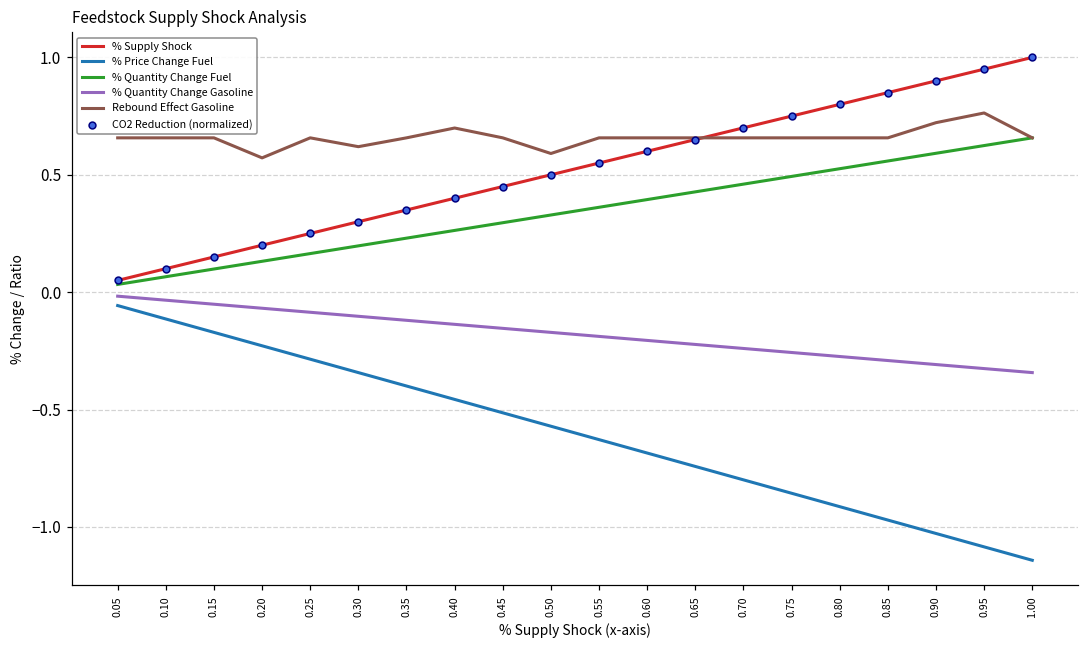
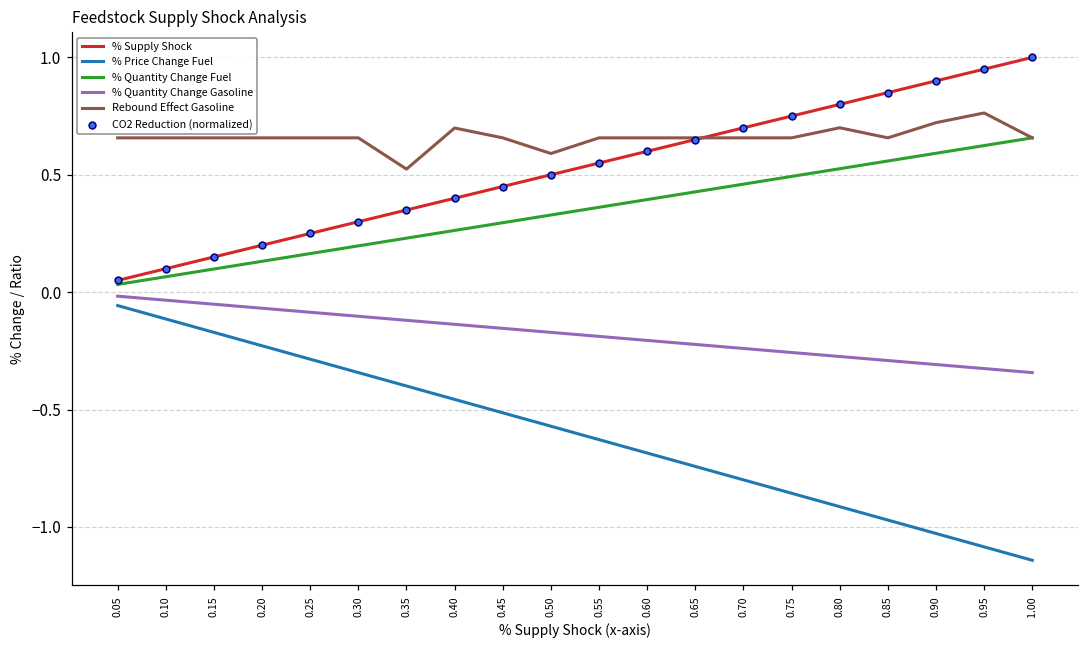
  {
    "% Quantity Change Fuel": {
      "0.05": 0.03,
      "0.10": 0.07,
      "0.15": 0.10,
      "0.20": 0.13,
      "0.25": 0.16,
      "0.30": 0.20,
      "0.35": 0.23,
      "0.40": 0.26,
      "0.45": 0.30,
      "0.50": 0.33,
      "0.55": 0.36,
      "0.60": 0.39,
      "0.65": 0.43,
      "0.70": 0.46,
      "0.75": 0.49,
      "0.80": 0.53,
      "0.85": 0.56,
      "0.90": 0.59,
      "0.95": 0.62
    },
    "% Quantity Change Gasoline": {
      "0.05": -0.02,
      "0.10": -0.03,
      "0.15": -0.05,
      "0.20": -0.07,
      "0.25": -0.09,
      "0.30": -0.10,
      "0.35": -0.12,
      "0.40": -0.14,
      "0.45": -0.15,
      "0.50": -0.17,
      "0.55": -0.19,
      "0.60": -0.21,
      "0.65": -0.22,
      "0.70": -0.24,
      "0.75": -0.26,
      "0.80": -0.27,
      "0.85": -0.29,
      "0.90": -0.31,
      "0.95": -0.33,
      "1.00": -0.34
    },
    "Rebound Effect Gasoline": {
-     "0.20": 0.57,
+     "0.20": 0.66,
      "0.25": 0.66,
-     "0.30": 0.62,
-     "0.35": 0.66,
+     "0.30": 0.66,
+     "0.35": 0.52,
      "0.40": 0.70,
      "0.45": 0.66,
      "0.50": 0.59,
      "0.55": 0.66,
      "0.60": 0.66,
      "0.70": 0.66,
      "0.75": 0.66,
-     "0.80": 0.66,
+     "0.80": 0.70,
      "0.85": 0.66,
      "0.90": 0.72,
      "0.95": 0.76
    }
  }
